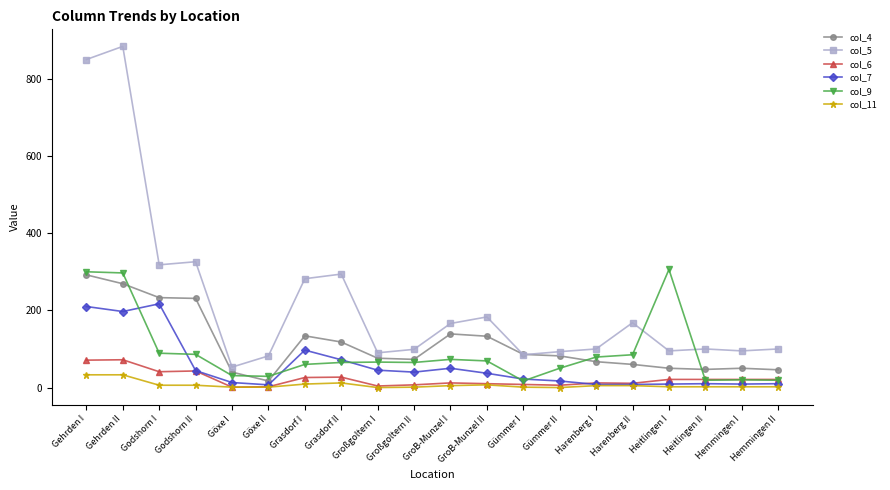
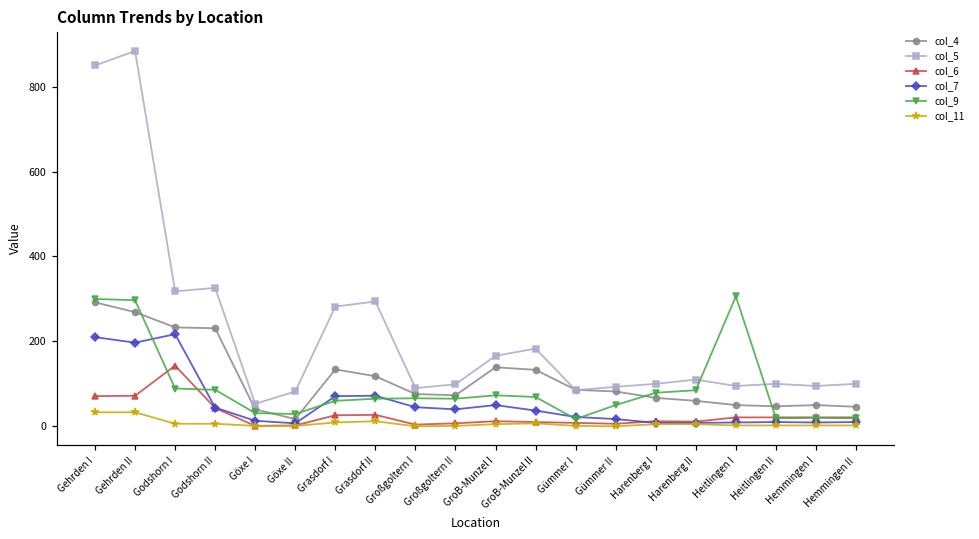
  {
    "col_4": {
      "Gehrden I": 290,
      "Gehrden II": 270,
      "Godshorn I": 230,
      "Godshorn II": 230,
      "Göxe I": 40,
      "Göxe II": 20,
      "Grasdorf I": 130,
      "Grasdorf II": 120,
      "Großgoltern I": 80,
      "Großgoltern II": 70,
      "GroB-Munzel I": 140,
      "GroB-Munzel II": 130,
      "Gümmer II": 80,
      "Harenberg I": 70,
      "Harenberg II": 60,
      "Heitlingen I": 50,
      "Heitlingen II": 50,
      "Hemmingen I": 50,
      "Hemmingen II": 50
    },
    "col_5": {
      "Gehrden I": 850,
      "Gehrden II": 880,
      "Godshorn I": 320,
      "Godshorn II": 330,
      "Göxe I": 50,
      "Göxe II": 80,
      "Grasdorf I": 280,
      "Grasdorf II": 290,
      "Großgoltern I": 90,
      "Großgoltern II": 100,
      "GroB-Munzel I": 170,
      "GroB-Munzel II": 180,
      "Gümmer II": 90,
      "Harenberg I": 100,
-     "Harenberg II": 170,
+     "Harenberg II": 110,
      "Heitlingen I": 100,
      "Heitlingen II": 100,
      "Hemmingen I": 100,
      "Hemmingen II": 100
    },
    "col_6": {
      "Gehrden I": 70,
      "Gehrden II": 70,
-     "Godshorn I": 40,
+     "Godshorn I": 140,
      "Grasdorf I": 30,
      "Grasdorf II": 30,
      "GroB-Munzel I": 10,
      "Gümmer I": 10,
      "Heitlingen I": 20
    },
    "col_7": {
      "Gehrden I": 210,
      "Gehrden II": 200,
      "Godshorn I": 220,
      "Göxe I": 10,
-     "Grasdorf I": 100,
+     "Grasdorf I": 70,
      "Grasdorf II": 70,
      "Großgoltern I": 50,
      "Großgoltern II": 40,
      "GroB-Munzel I": 50,
      "GroB-Munzel II": 40,
      "Gümmer II": 20,
      "Heitlingen I": 10,
      "Heitlingen II": 10,
      "Hemmingen I": 10,
      "Hemmingen II": 10
    },
    "col_9": {
      "Gehrden I": 300,
      "Gehrden II": 300,
      "Godshorn I": 90,
      "Godshorn II": 90,
      "Göxe I": 30,
      "Göxe II": 30,
      "Grasdorf I": 60,
      "Grasdorf II": 70,
      "Großgoltern I": 70,
      "Großgoltern II": 70,
      "GroB-Munzel I": 70,
      "GroB-Munzel II": 70,
      "Gümmer II": 50,
      "Harenberg I": 80,
      "Harenberg II": 90,
      "Heitlingen I": 310
    },
    "col_11": {
      "Gehrden I": 30,
      "Gehrden II": 30,
      "Godshorn I": 10,
      "Godshorn II": 10,
      "Grasdorf I": 10,
      "Grasdorf II": 10,
      "GroB-Munzel I": 10,
      "Gümmer I": 0,
      "Heitlingen I": 0,
      "Heitlingen II": 0,
      "Hemmingen I": 0,
      "Hemmingen II": 0
    }
  }
